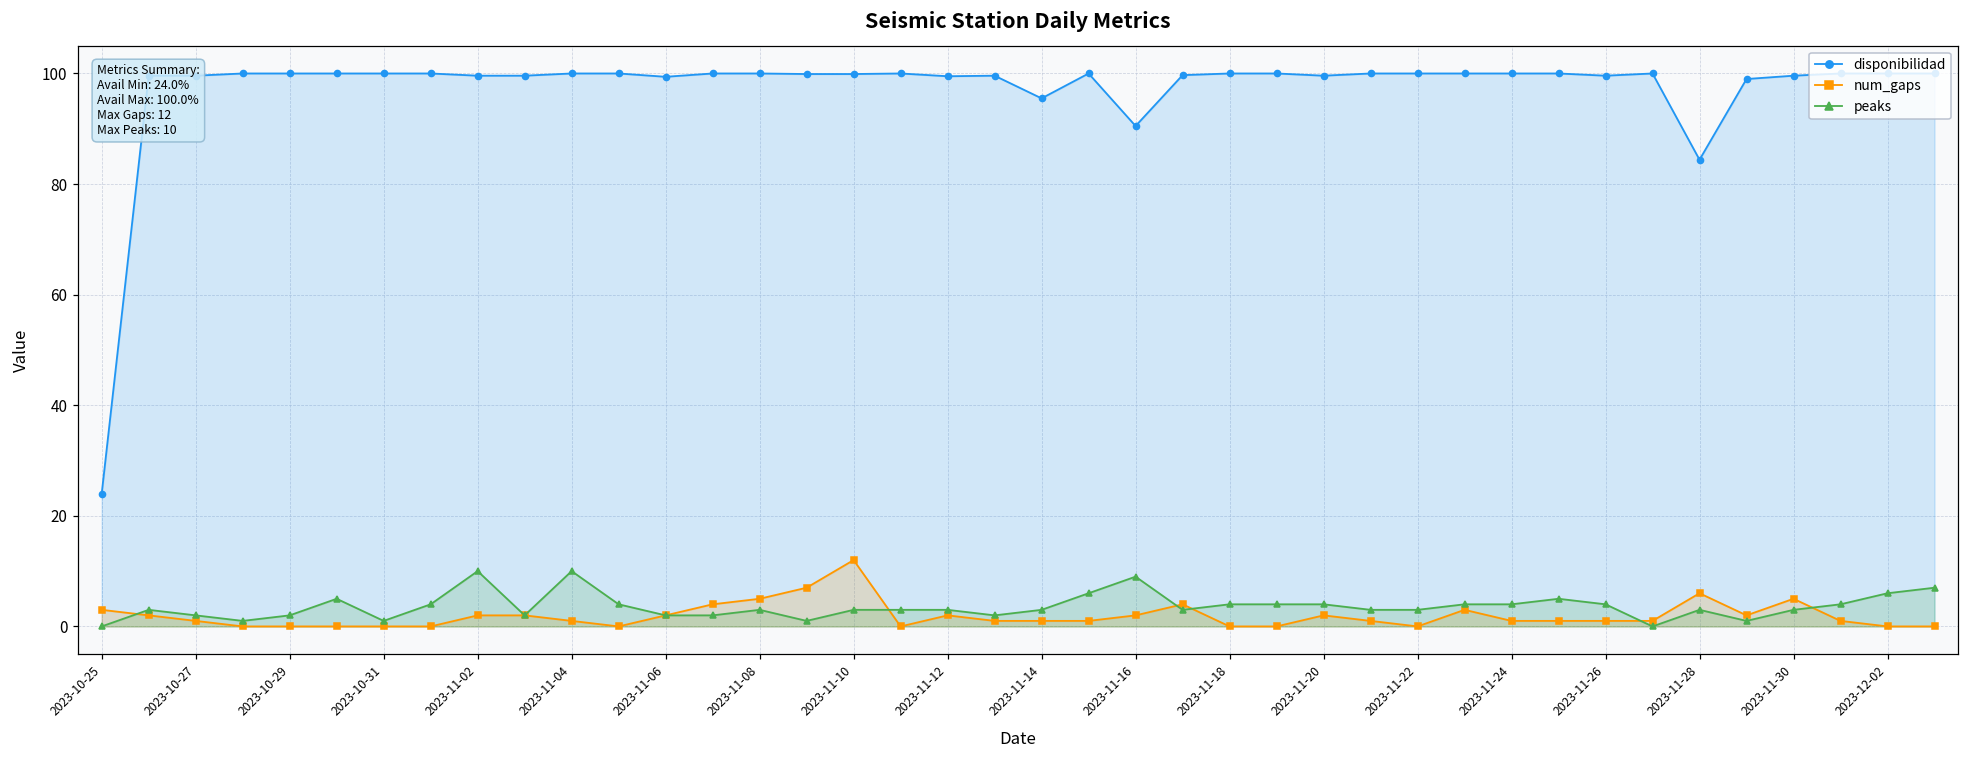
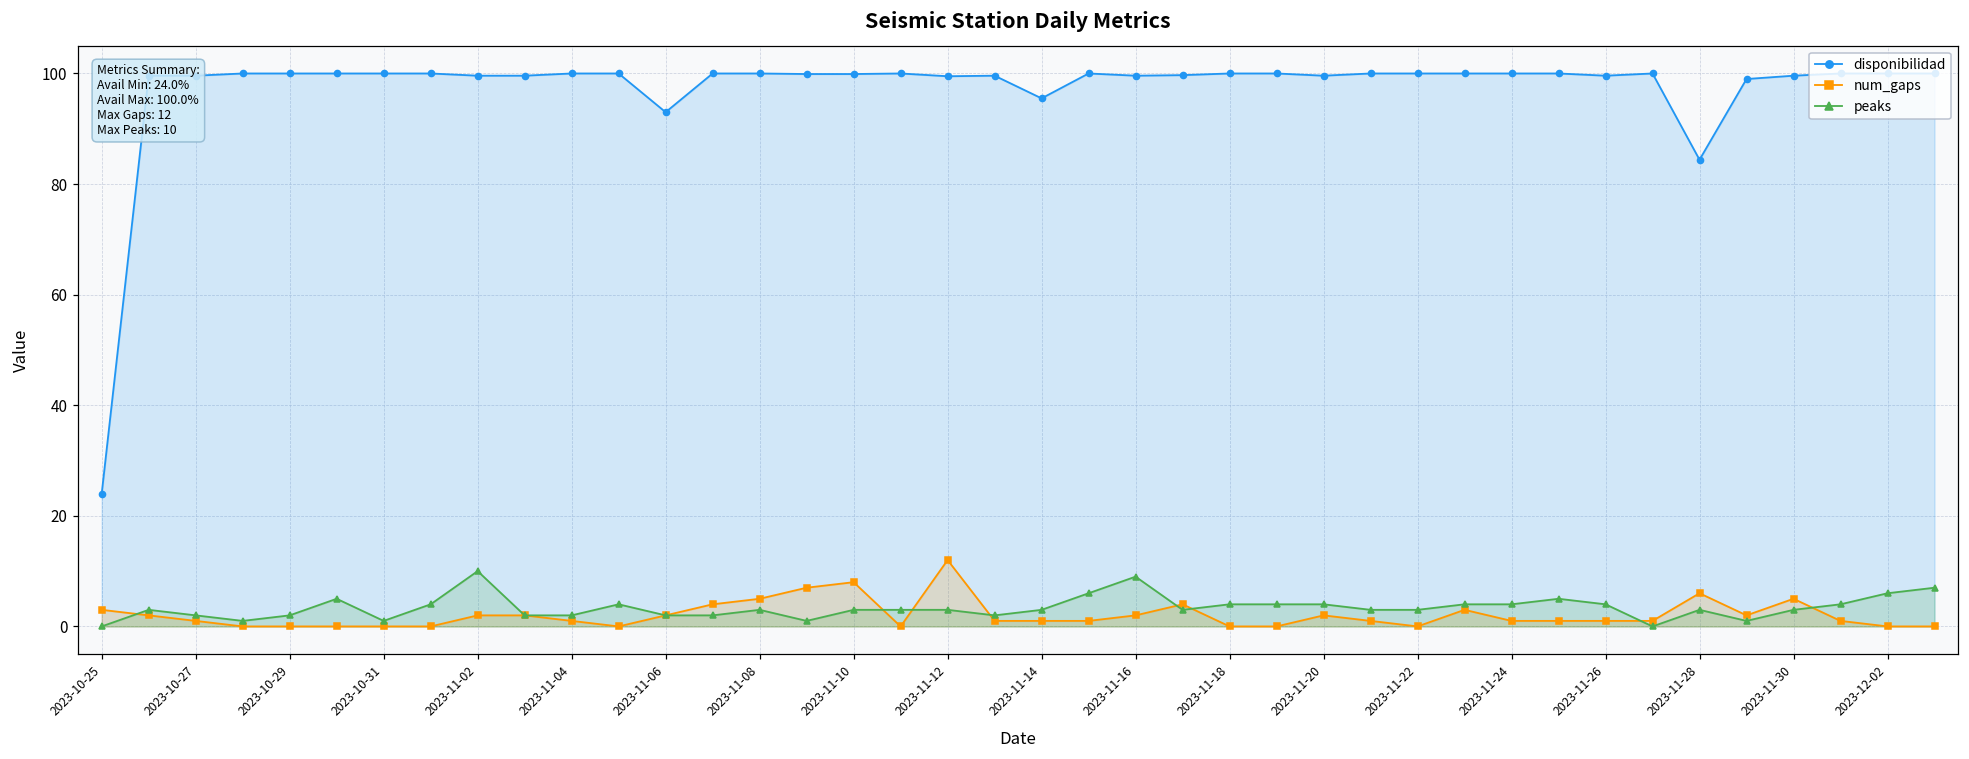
  {
    "disponibilidad": {
      "2023-10-25": 24,
      "2023-10-29": 100,
      "2023-10-31": 100,
      "2023-11-02": 100,
      "2023-11-04": 100,
-     "2023-11-06": 99,
+     "2023-11-06": 93,
      "2023-11-08": 100,
      "2023-11-10": 100,
      "2023-11-12": 100,
      "2023-11-14": 96,
-     "2023-11-16": 91,
+     "2023-11-16": 100,
      "2023-11-18": 100,
      "2023-11-20": 100,
      "2023-11-22": 100,
      "2023-11-24": 100,
      "2023-11-26": 100,
      "2023-11-28": 84,
      "2023-11-30": 100
    },
    "num_gaps": {
      "2023-10-25": 3,
      "2023-10-27": 1,
      "2023-10-29": 0,
      "2023-10-31": 0,
      "2023-11-02": 2,
      "2023-11-04": 1,
      "2023-11-08": 5,
-     "2023-11-10": 12,
-     "2023-11-12": 2,
+     "2023-11-10": 8,
+     "2023-11-12": 12,
      "2023-11-14": 1,
      "2023-11-16": 2,
      "2023-11-18": 0,
      "2023-11-20": 2,
      "2023-11-22": 0,
      "2023-11-24": 1,
      "2023-11-26": 1,
      "2023-11-28": 6,
      "2023-11-30": 5,
      "2023-12-02": 0
    },
    "peaks": {
      "2023-10-25": 0,
      "2023-10-27": 2,
      "2023-10-29": 2,
      "2023-10-31": 1,
      "2023-11-02": 10,
-     "2023-11-04": 10,
+     "2023-11-04": 2,
      "2023-11-08": 3,
      "2023-11-10": 3,
      "2023-11-12": 3,
      "2023-11-14": 3,
      "2023-11-16": 9,
      "2023-11-18": 4,
      "2023-11-20": 4,
      "2023-11-22": 3,
      "2023-11-24": 4,
      "2023-11-26": 4,
      "2023-11-28": 3,
      "2023-11-30": 3,
      "2023-12-02": 6
    }
  }
